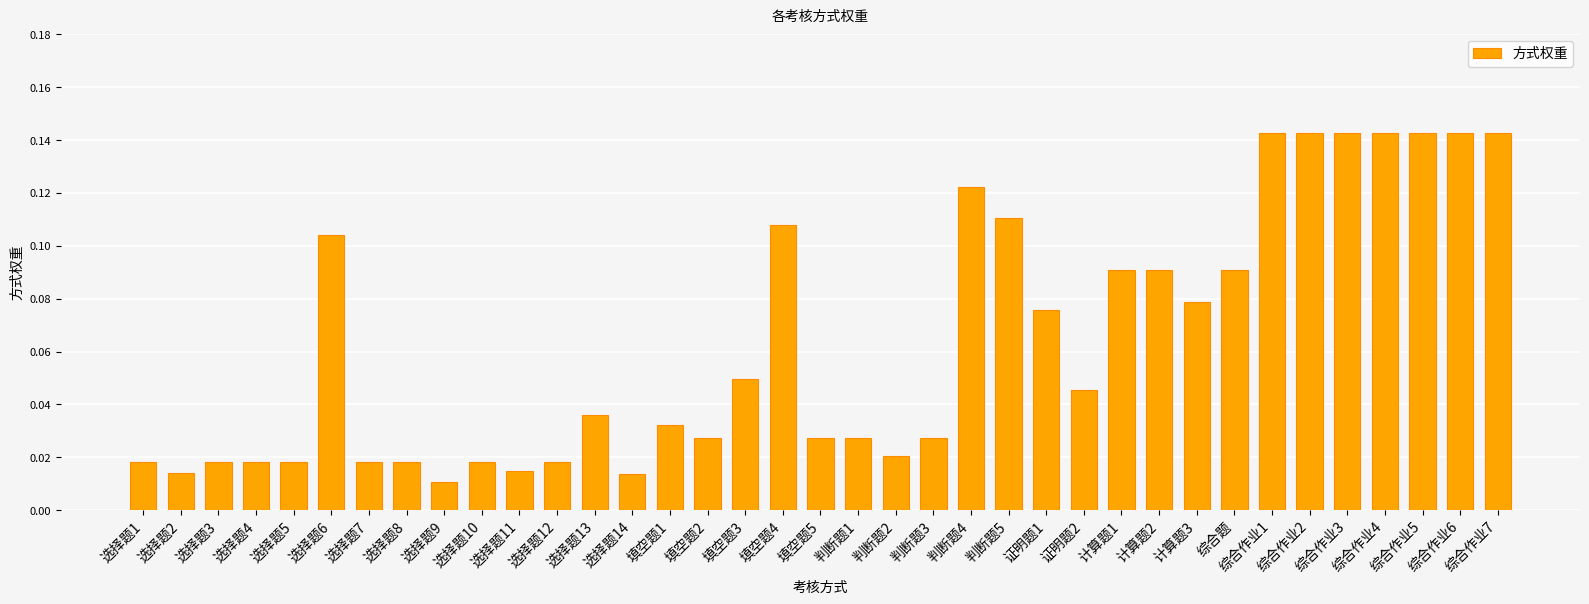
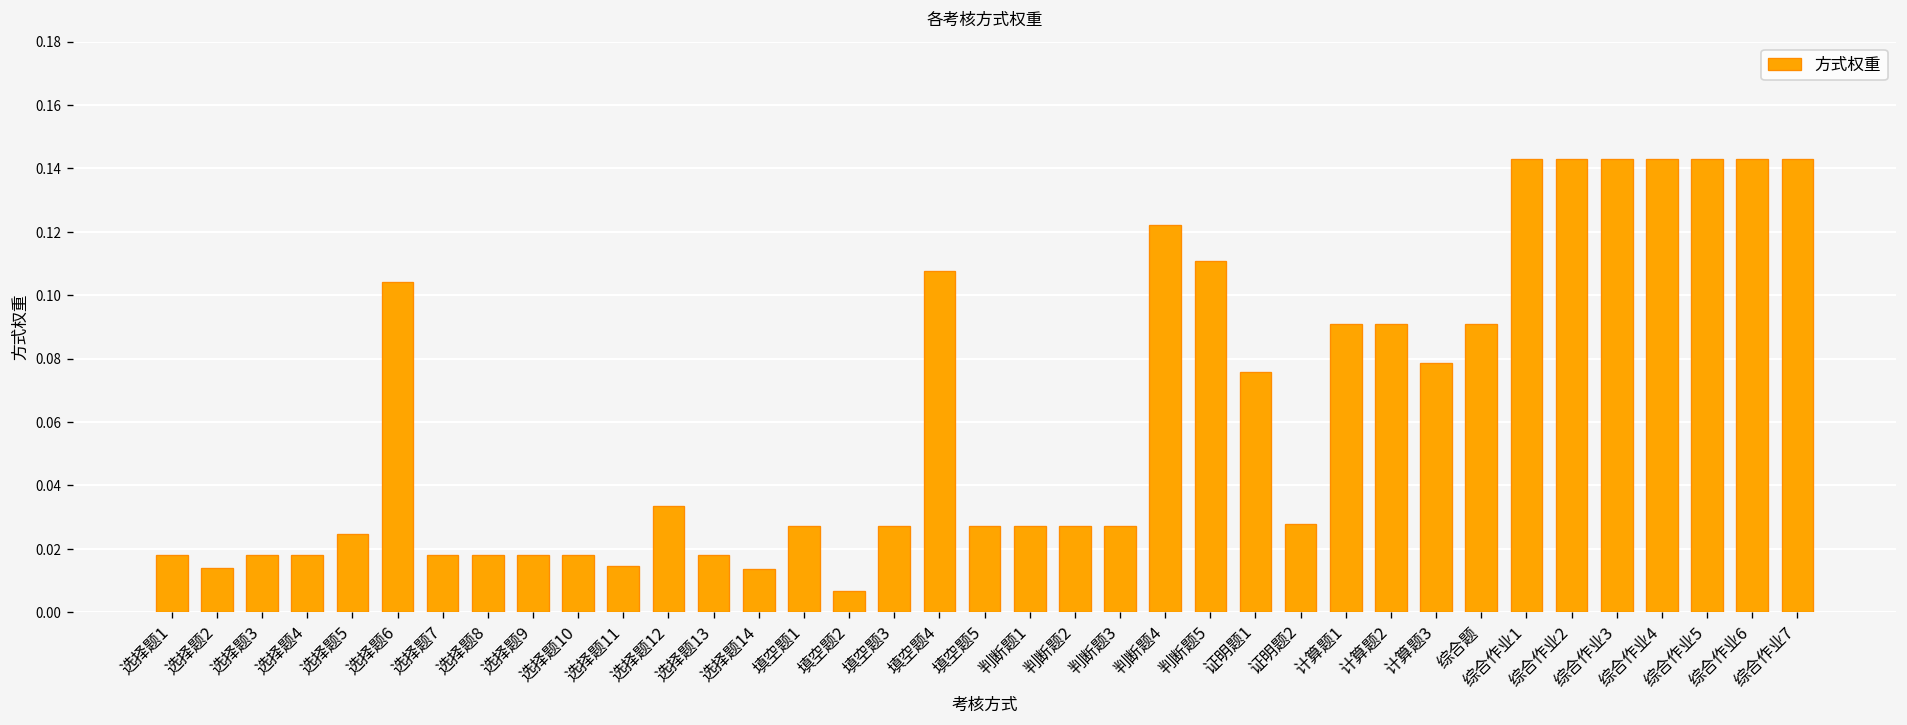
  {
    "选择题1": 0.018,
    "选择题2": 0.014,
    "选择题3": 0.018,
    "选择题4": 0.018,
-   "选择题5": 0.018,
+   "选择题5": 0.025,
    "选择题6": 0.104,
    "选择题7": 0.018,
    "选择题8": 0.018,
-   "选择题9": 0.011,
+   "选择题9": 0.018,
    "选择题10": 0.018,
    "选择题11": 0.015,
-   "选择题12": 0.018,
-   "选择题13": 0.036,
+   "选择题12": 0.034,
+   "选择题13": 0.018,
    "选择题14": 0.014,
-   "填空题1": 0.032,
-   "填空题2": 0.027,
-   "填空题3": 0.050,
+   "填空题1": 0.027,
+   "填空题2": 0.007,
+   "填空题3": 0.027,
    "填空题4": 0.108,
    "填空题5": 0.027,
    "判断题1": 0.027,
-   "判断题2": 0.020,
+   "判断题2": 0.027,
    "判断题3": 0.027,
    "判断题4": 0.122,
    "判断题5": 0.111,
    "证明题1": 0.076,
-   "证明题2": 0.045,
+   "证明题2": 0.028,
    "计算题1": 0.091,
    "计算题2": 0.091,
    "计算题3": 0.079,
    "综合题": 0.091,
    "综合作业1": 0.143,
    "综合作业2": 0.143,
    "综合作业3": 0.143,
    "综合作业4": 0.143,
    "综合作业5": 0.143,
    "综合作业6": 0.143,
    "综合作业7": 0.143
  }
